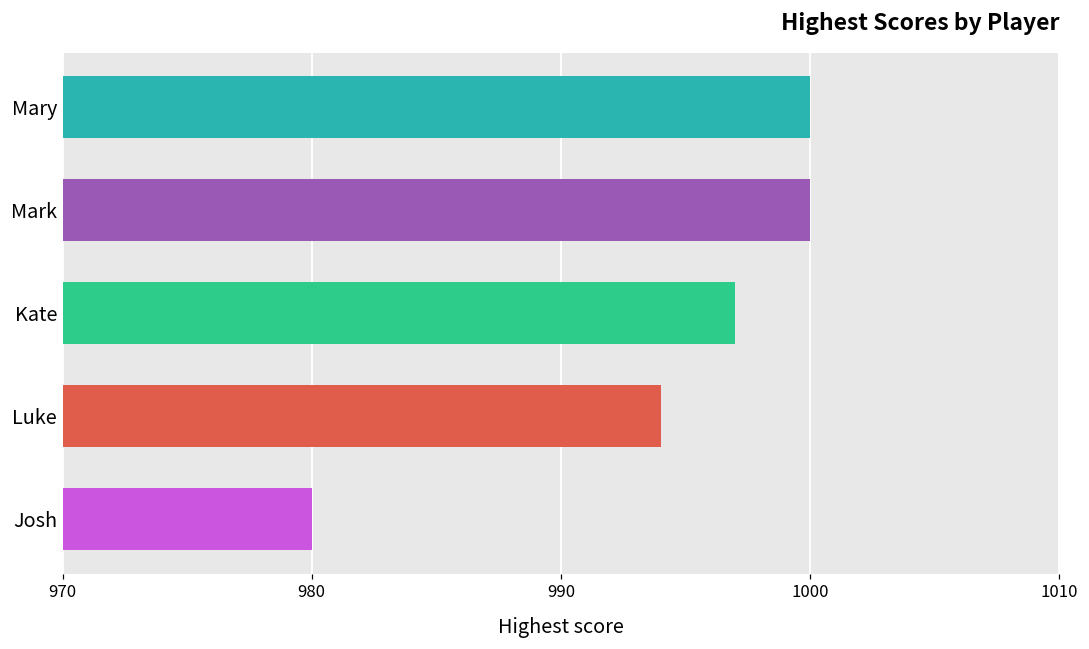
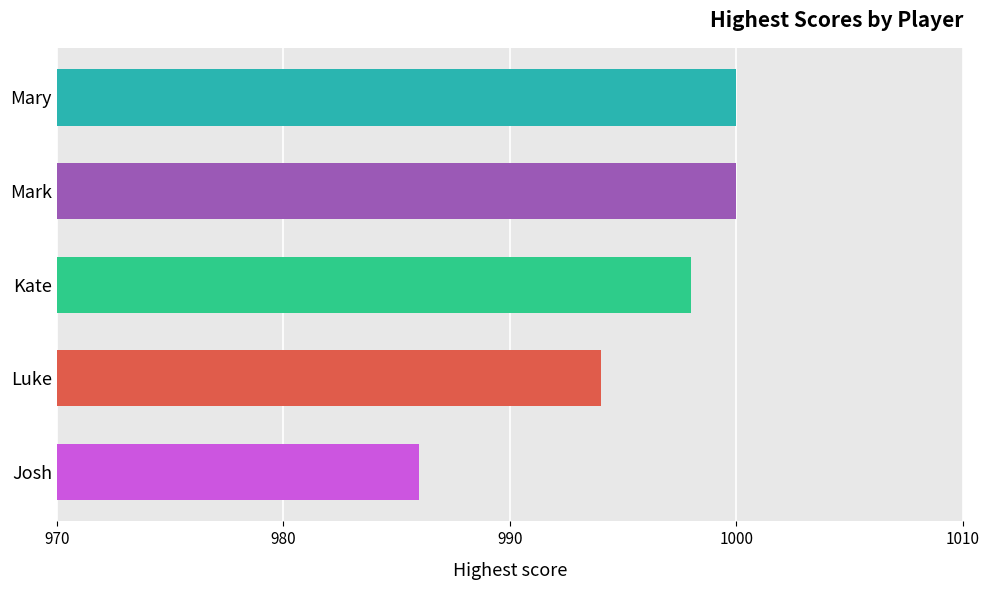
  {
    "Mary": 1000,
    "Mark": 1000,
-   "Kate": 997,
+   "Kate": 998,
    "Luke": 994,
-   "Josh": 980
+   "Josh": 986
  }
